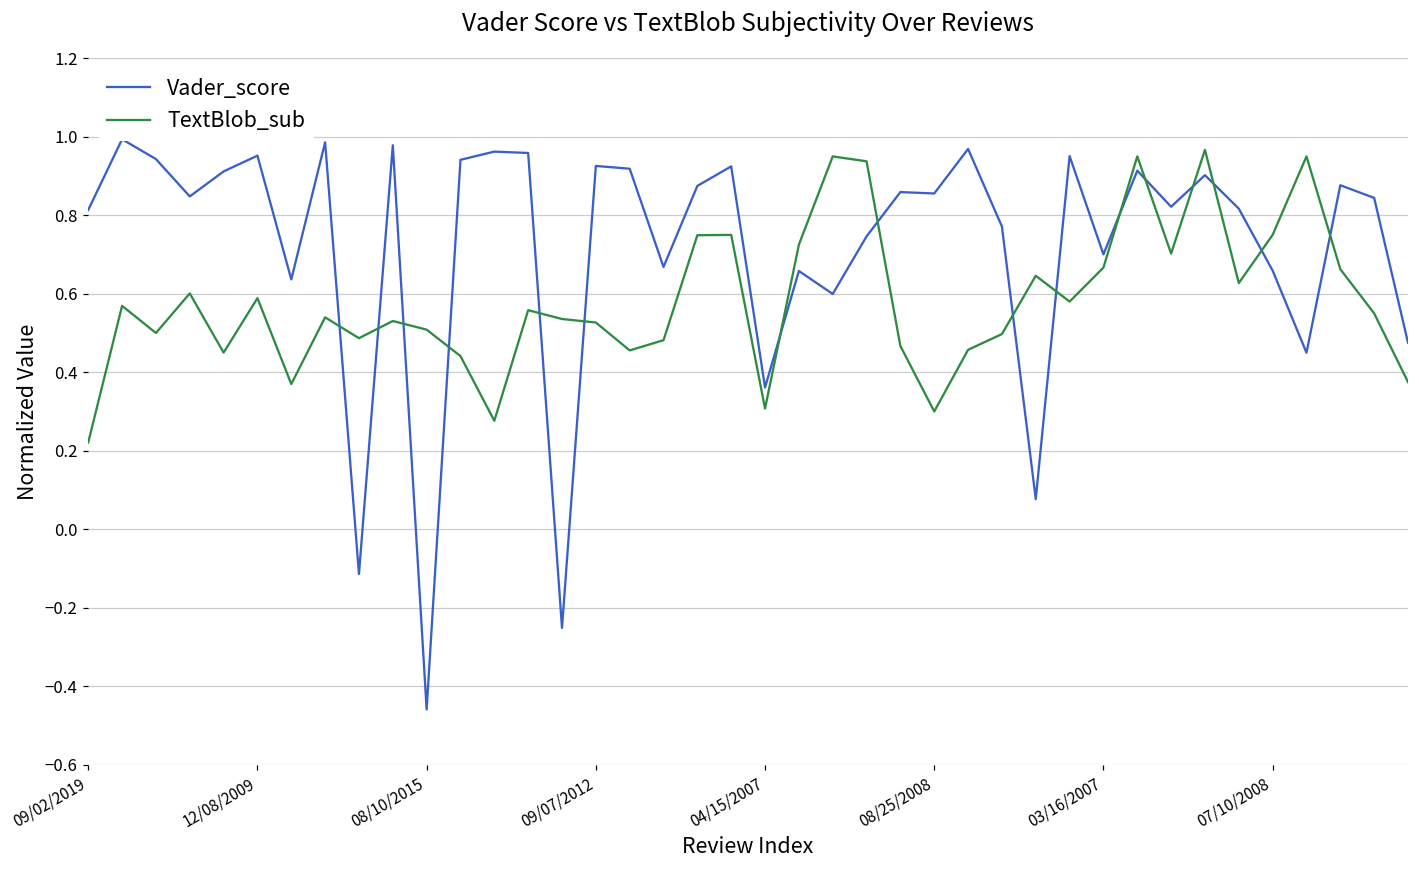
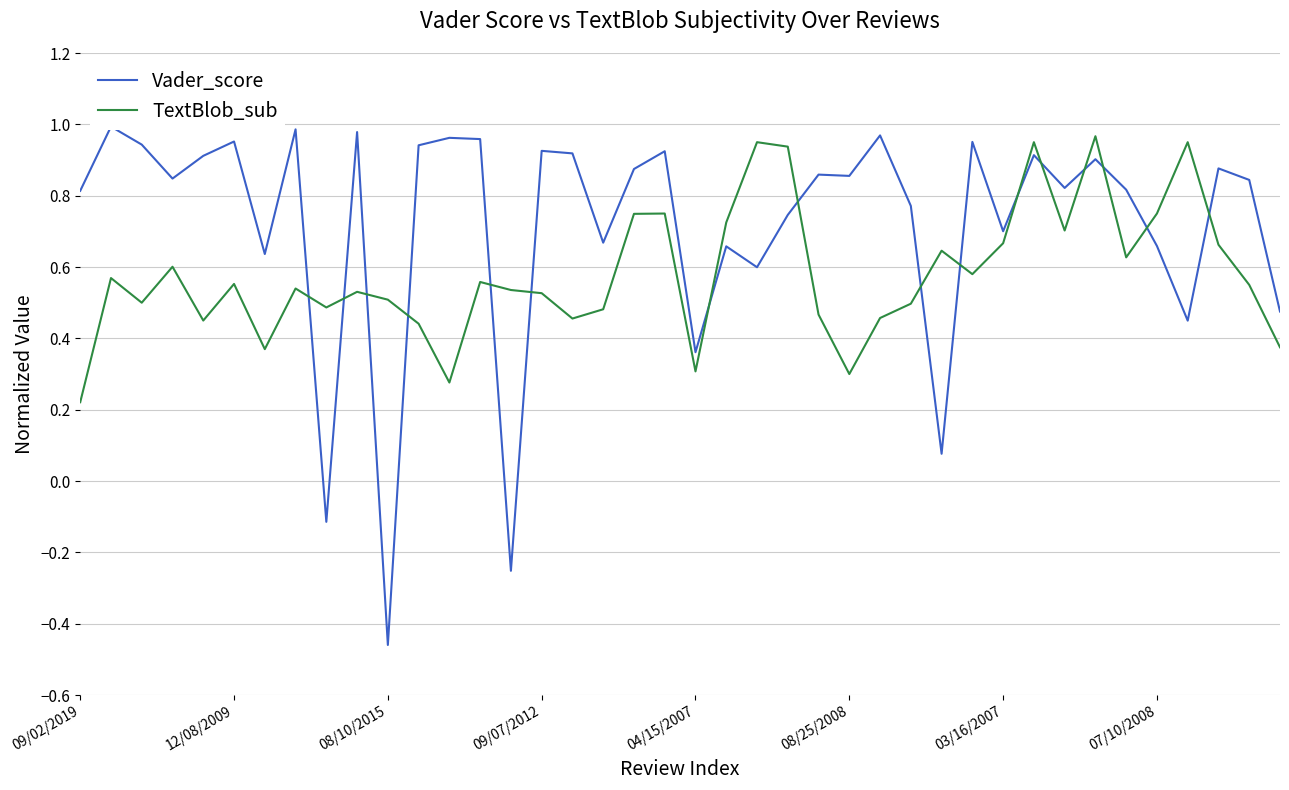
  {
    "Vader_score": {
      "09/02/2019": 0.81,
      "12/08/2009": 0.95,
      "08/10/2015": -0.46,
      "09/07/2012": 0.93,
      "04/15/2007": 0.36,
      "08/25/2008": 0.86,
      "03/16/2007": 0.70,
      "07/10/2008": 0.66
    },
    "TextBlob_sub": {
      "09/02/2019": 0.22,
-     "12/08/2009": 0.59,
+     "12/08/2009": 0.55,
      "08/10/2015": 0.51,
      "09/07/2012": 0.53,
      "04/15/2007": 0.31,
      "08/25/2008": 0.30,
      "03/16/2007": 0.67,
      "07/10/2008": 0.75
    }
  }
